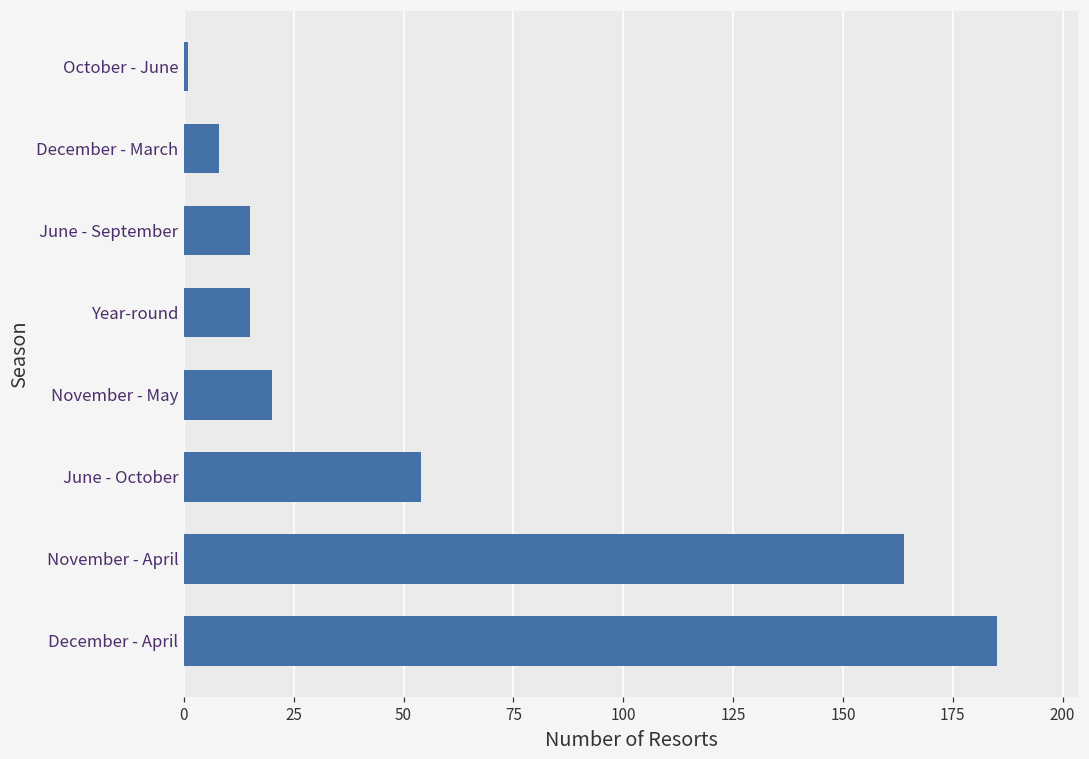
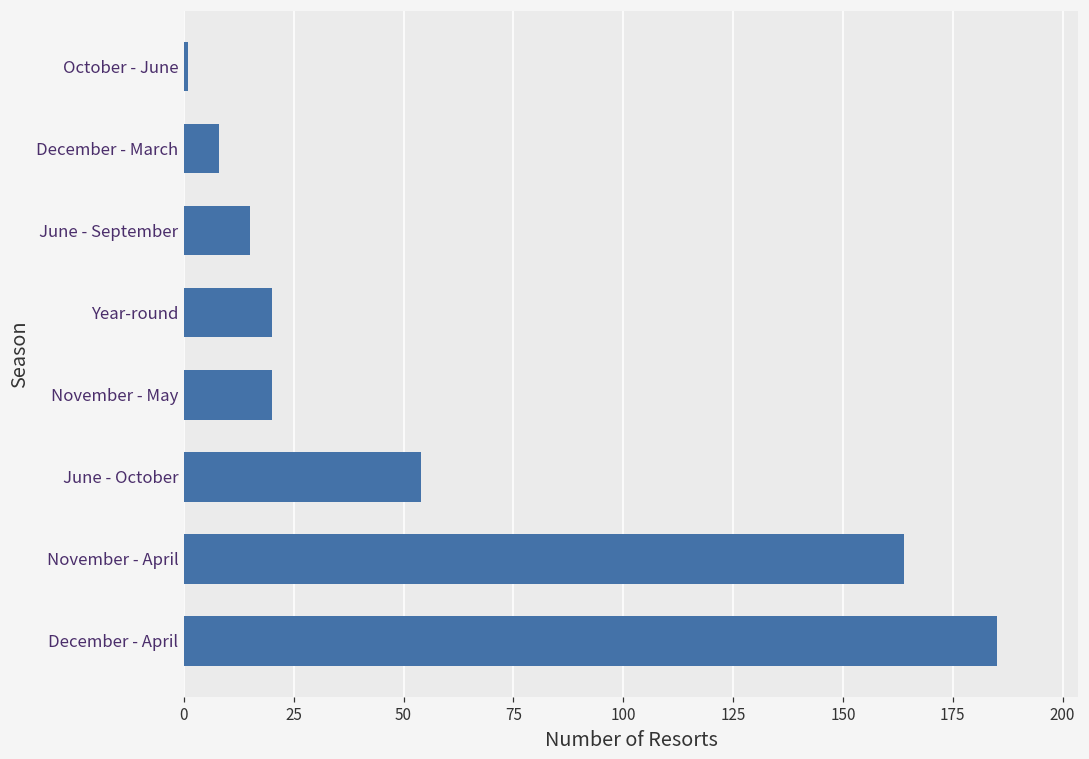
  {
    "October - June": 1,
    "December - March": 8,
    "June - September": 15,
-   "Year-round": 15,
+   "Year-round": 20,
    "November - May": 20,
    "June - October": 54,
    "November - April": 164,
    "December - April": 185
  }
